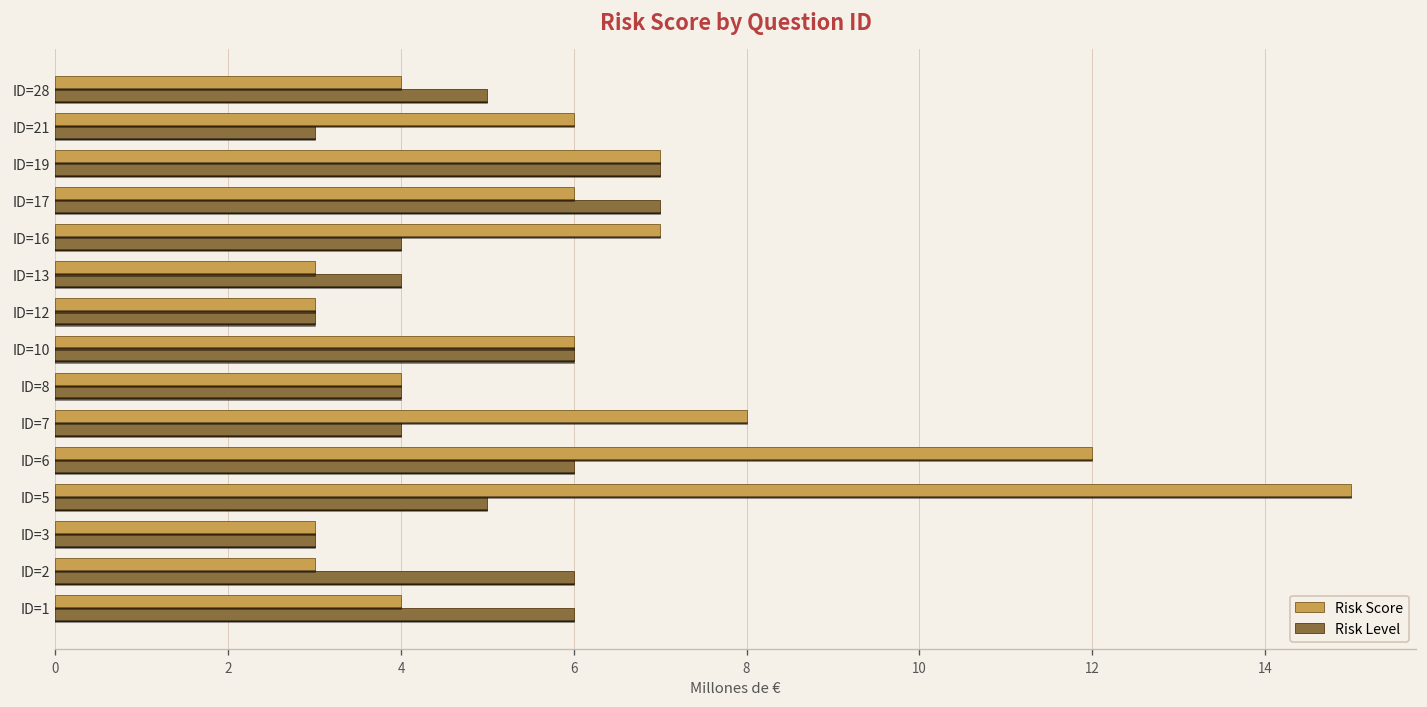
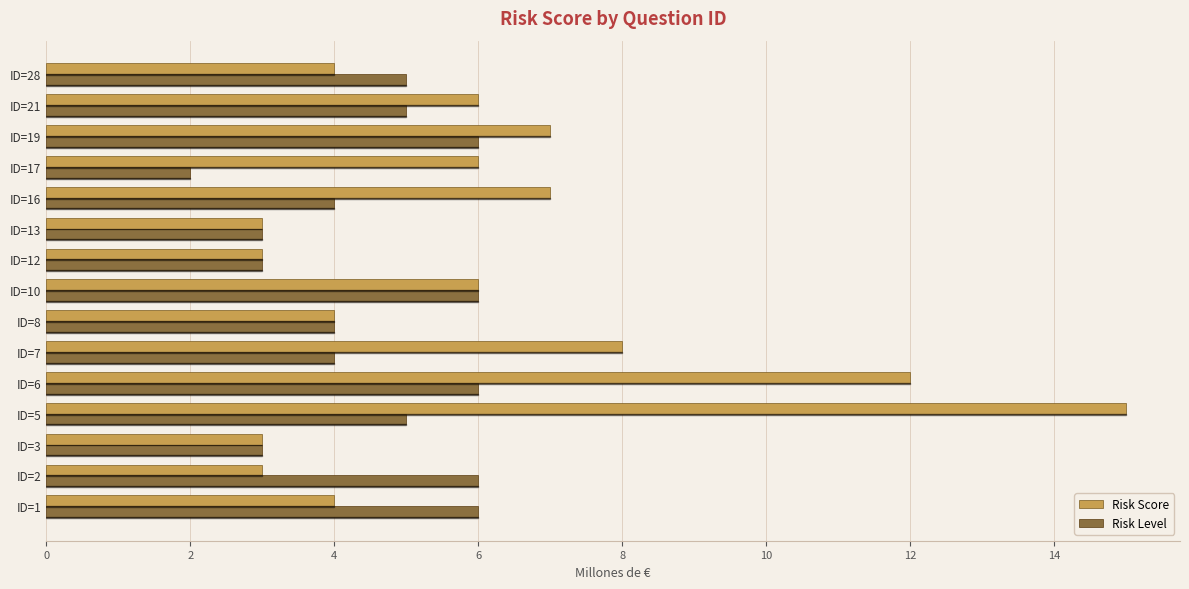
  {
    "Risk Score": {
      "ID=28": 4,
      "ID=21": 6,
      "ID=19": 7,
      "ID=17": 6,
      "ID=16": 7,
      "ID=13": 3,
      "ID=12": 3,
      "ID=10": 6,
      "ID=8": 4,
      "ID=7": 8,
      "ID=6": 12,
      "ID=5": 15,
      "ID=3": 3,
      "ID=2": 3,
      "ID=1": 4
    },
    "Risk Level": {
      "ID=28": 5,
-     "ID=21": 3,
-     "ID=19": 7,
-     "ID=17": 7,
+     "ID=21": 5,
+     "ID=19": 6,
+     "ID=17": 2,
      "ID=16": 4,
-     "ID=13": 4,
+     "ID=13": 3,
      "ID=12": 3,
      "ID=10": 6,
      "ID=8": 4,
      "ID=7": 4,
      "ID=6": 6,
      "ID=5": 5,
      "ID=3": 3,
      "ID=2": 6,
      "ID=1": 6
    }
  }
